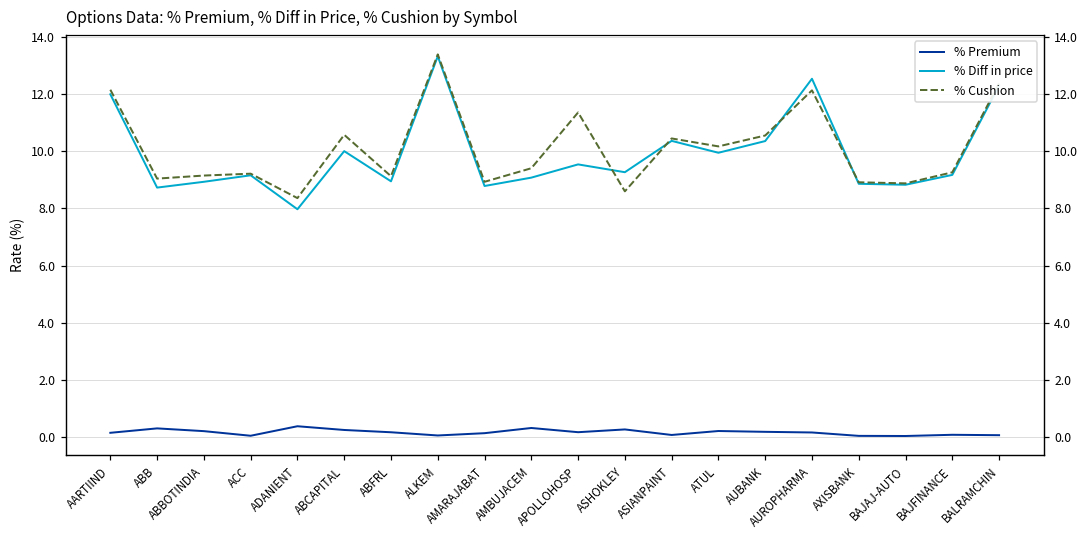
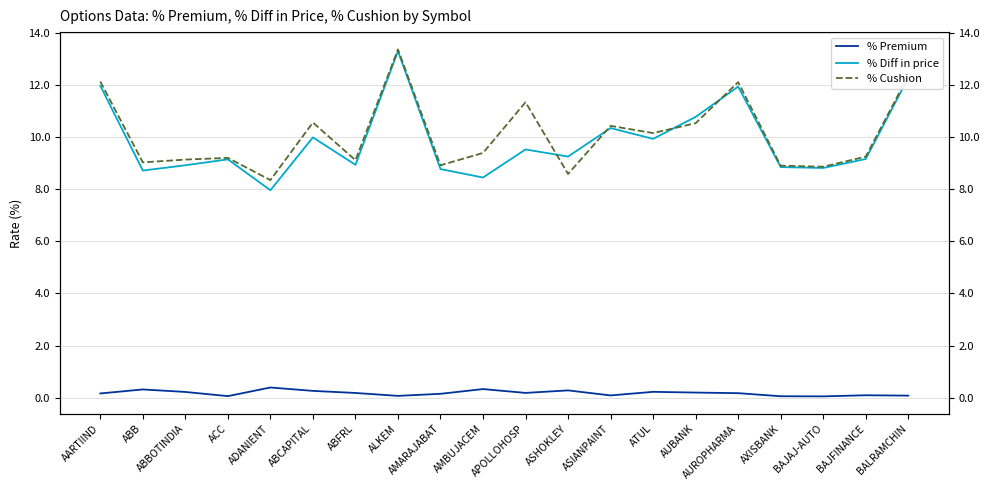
  {
    "% Premium": {
      "AARTIIND": 0.2,
      "ABB": 0.3,
      "ABBOTINDIA": 0.2,
      "ACC": 0.1,
      "ADANIENT": 0.4,
      "ABCAPITAL": 0.3,
      "ABFRL": 0.2,
      "ALKEM": 0.1,
      "AMARAJABAT": 0.1,
      "AMBUJACEM": 0.3,
      "APOLLOHOSP": 0.2,
      "ASHOKLEY": 0.3,
      "ASIANPAINT": 0.1,
      "ATUL": 0.2,
      "AUBANK": 0.2,
      "AUROPHARMA": 0.2,
      "AXISBANK": 0.1,
      "BAJAJ-AUTO": 0.0,
      "BAJFINANCE": 0.1,
      "BALRAMCHIN": 0.1
    },
    "% Diff in price": {
      "AARTIIND": 12.0,
      "ABB": 8.7,
      "ABBOTINDIA": 8.9,
      "ADANIENT": 8.0,
      "ABCAPITAL": 10.0,
      "ABFRL": 8.9,
      "AMARAJABAT": 8.8,
-     "AMBUJACEM": 9.1,
+     "AMBUJACEM": 8.5,
      "APOLLOHOSP": 9.5,
      "ASHOKLEY": 9.3,
      "ATUL": 9.9,
-     "AUBANK": 10.3,
-     "AUROPHARMA": 12.5
+     "AUBANK": 10.8,
+     "AUROPHARMA": 11.9
    },
    "% Cushion": {
      "AARTIIND": 12.1,
      "ABB": 9.0,
      "ABBOTINDIA": 9.1,
      "ADANIENT": 8.4,
      "ABCAPITAL": 10.6,
      "ABFRL": 9.1,
      "AMARAJABAT": 8.9,
      "AMBUJACEM": 9.4,
      "APOLLOHOSP": 11.3,
      "ASHOKLEY": 8.6,
      "ATUL": 10.2,
      "AUBANK": 10.5,
      "AUROPHARMA": 12.1
    }
  }
